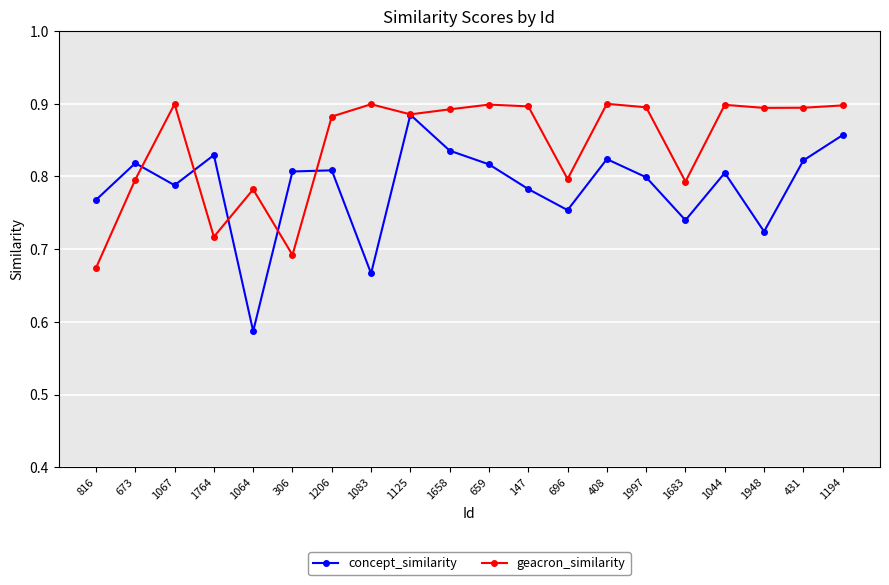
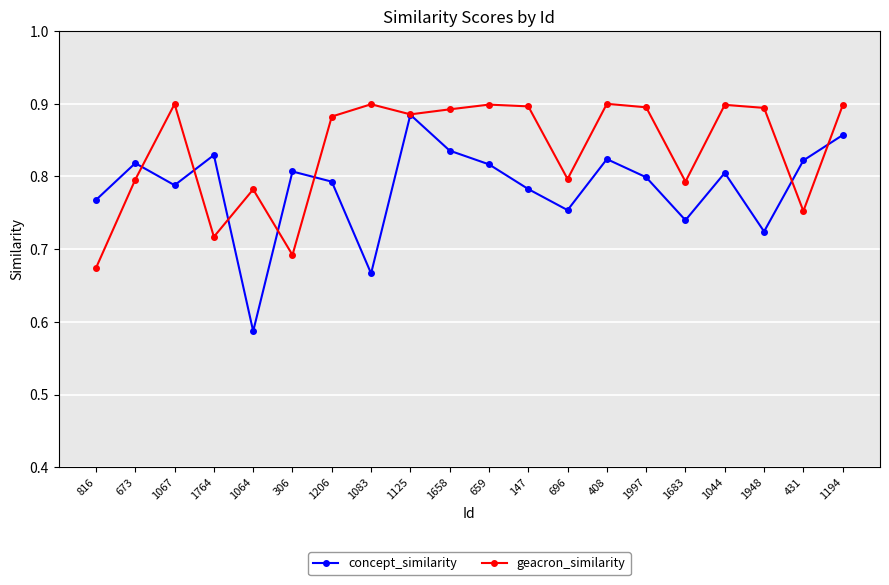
  {
    "concept_similarity": {
      "816": 0.77,
      "673": 0.82,
      "1067": 0.79,
      "1764": 0.83,
      "1064": 0.59,
      "306": 0.81,
-     "1206": 0.81,
+     "1206": 0.79,
      "1083": 0.67,
      "1658": 0.84,
      "659": 0.82,
      "147": 0.78,
      "696": 0.75,
      "408": 0.82,
      "1997": 0.80,
      "1683": 0.74,
      "1044": 0.80,
      "1948": 0.72,
      "431": 0.82,
      "1194": 0.86
    },
    "geacron_similarity": {
      "816": 0.67,
      "673": 0.80,
      "1067": 0.90,
      "1764": 0.72,
      "1064": 0.78,
      "306": 0.69,
      "1206": 0.88,
      "1083": 0.90,
      "1658": 0.89,
      "659": 0.90,
      "147": 0.90,
      "696": 0.80,
      "408": 0.90,
      "1997": 0.90,
      "1683": 0.79,
      "1044": 0.90,
      "1948": 0.89,
-     "431": 0.89,
+     "431": 0.75,
      "1194": 0.90
    }
  }
